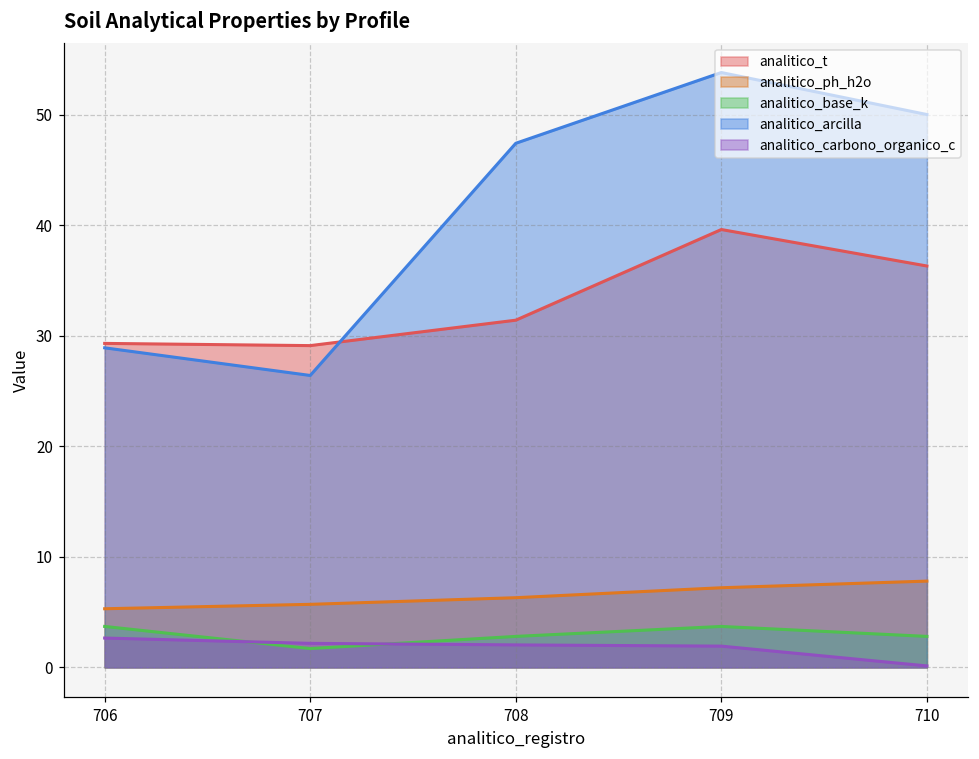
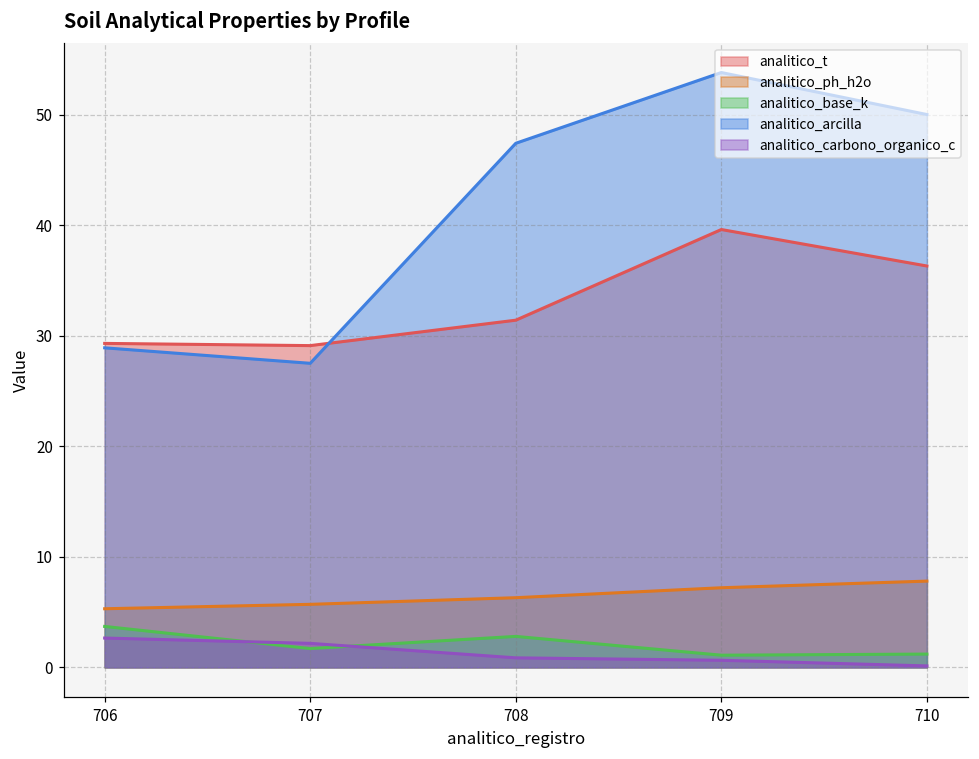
  {
    "analitico_base_k": {
      "706": 3.7,
      "707": 1.7,
      "708": 2.8,
-     "709": 3.7,
-     "710": 2.8
+     "709": 1.1,
+     "710": 1.2
    },
    "analitico_arcilla": {
      "706": 28.9,
-     "707": 26.4,
+     "707": 27.5,
      "708": 47.4
    },
    "analitico_carbono_organico_c": {
      "706": 2.7,
      "707": 2.2,
-     "708": 2.0,
-     "709": 1.9,
+     "708": 0.9,
+     "709": 0.6,
      "710": 0.1
    }
  }
